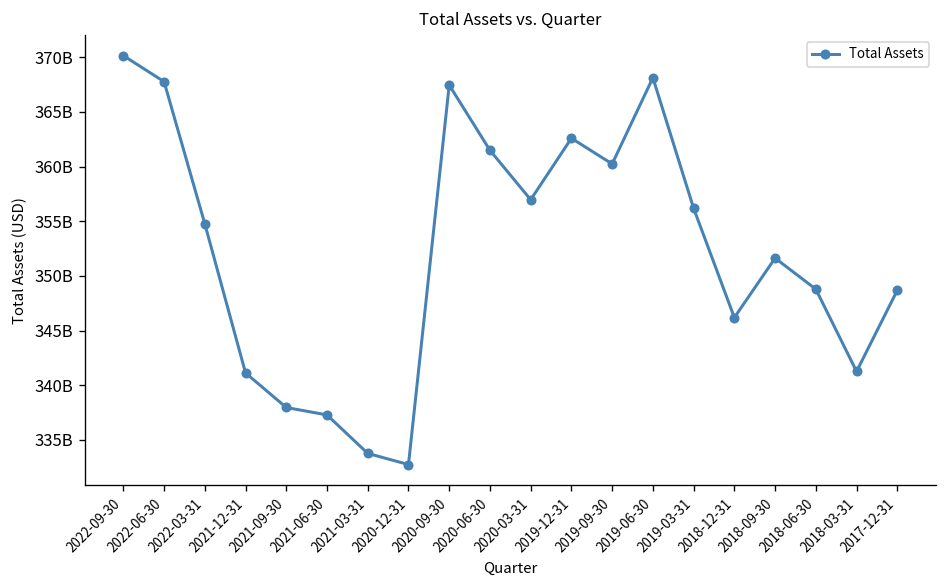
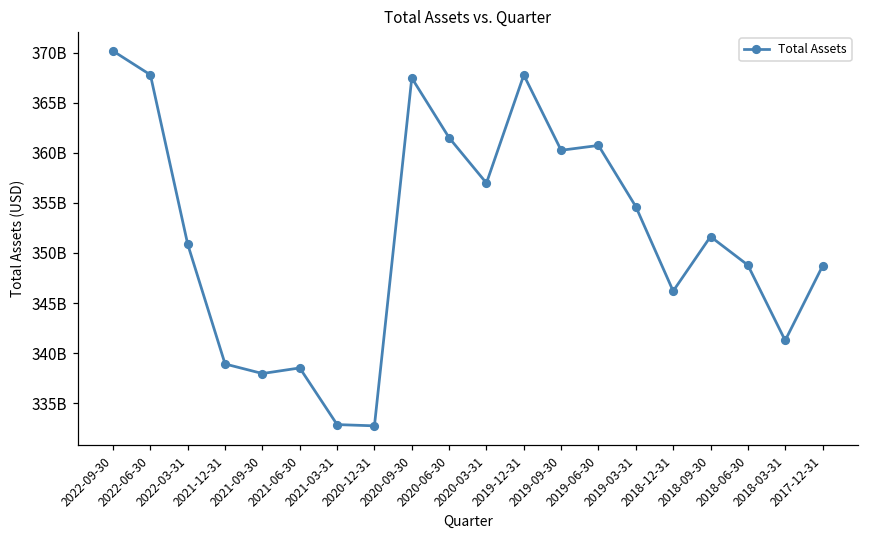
  {
    "2022-09-30": 370000000000,
    "2022-06-30": 368000000000,
-   "2022-03-31": 355000000000,
-   "2021-12-31": 341000000000,
+   "2022-03-31": 351000000000,
+   "2021-12-31": 339000000000,
    "2021-09-30": 338000000000,
-   "2021-06-30": 337000000000,
-   "2021-03-31": 334000000000,
+   "2021-06-30": 339000000000,
+   "2021-03-31": 333000000000,
    "2020-12-31": 333000000000,
    "2020-09-30": 367000000000,
    "2020-06-30": 361000000000,
    "2020-03-31": 357000000000,
-   "2019-12-31": 363000000000,
+   "2019-12-31": 368000000000,
    "2019-09-30": 360000000000,
-   "2019-06-30": 368000000000,
-   "2019-03-31": 356000000000,
+   "2019-06-30": 361000000000,
+   "2019-03-31": 355000000000,
    "2018-12-31": 346000000000,
    "2018-09-30": 352000000000,
    "2018-06-30": 349000000000,
    "2018-03-31": 341000000000,
    "2017-12-31": 349000000000
  }
